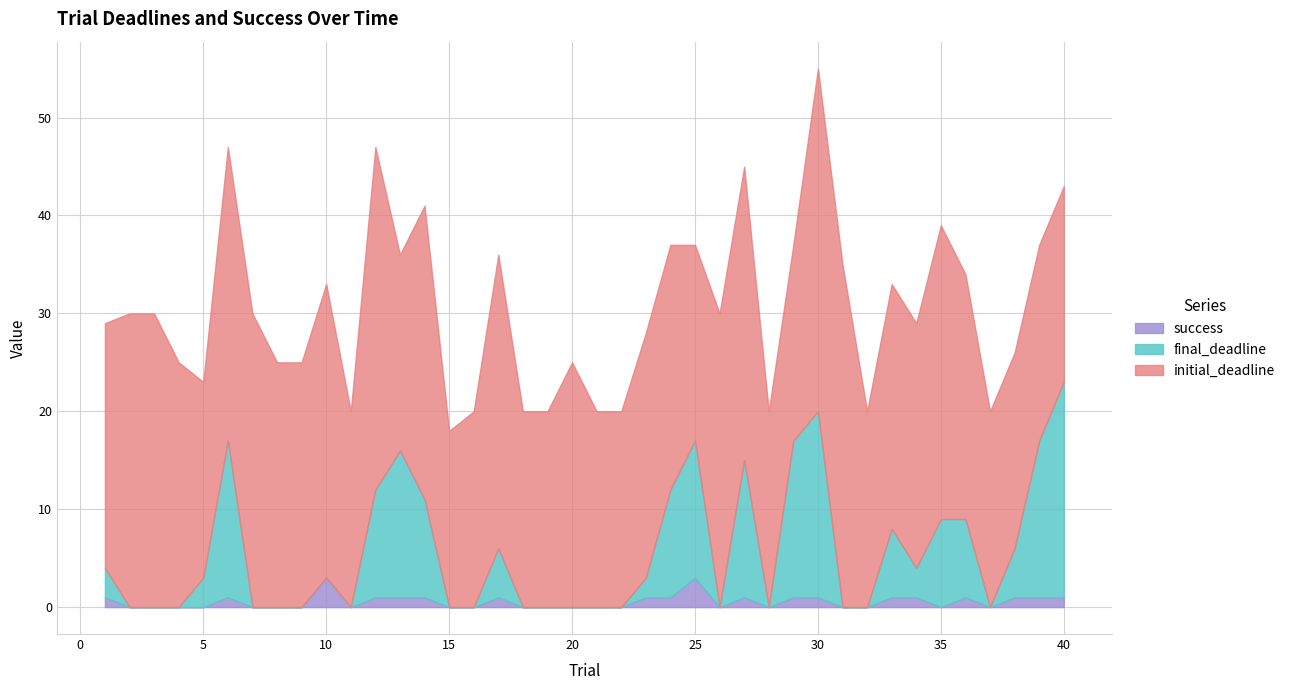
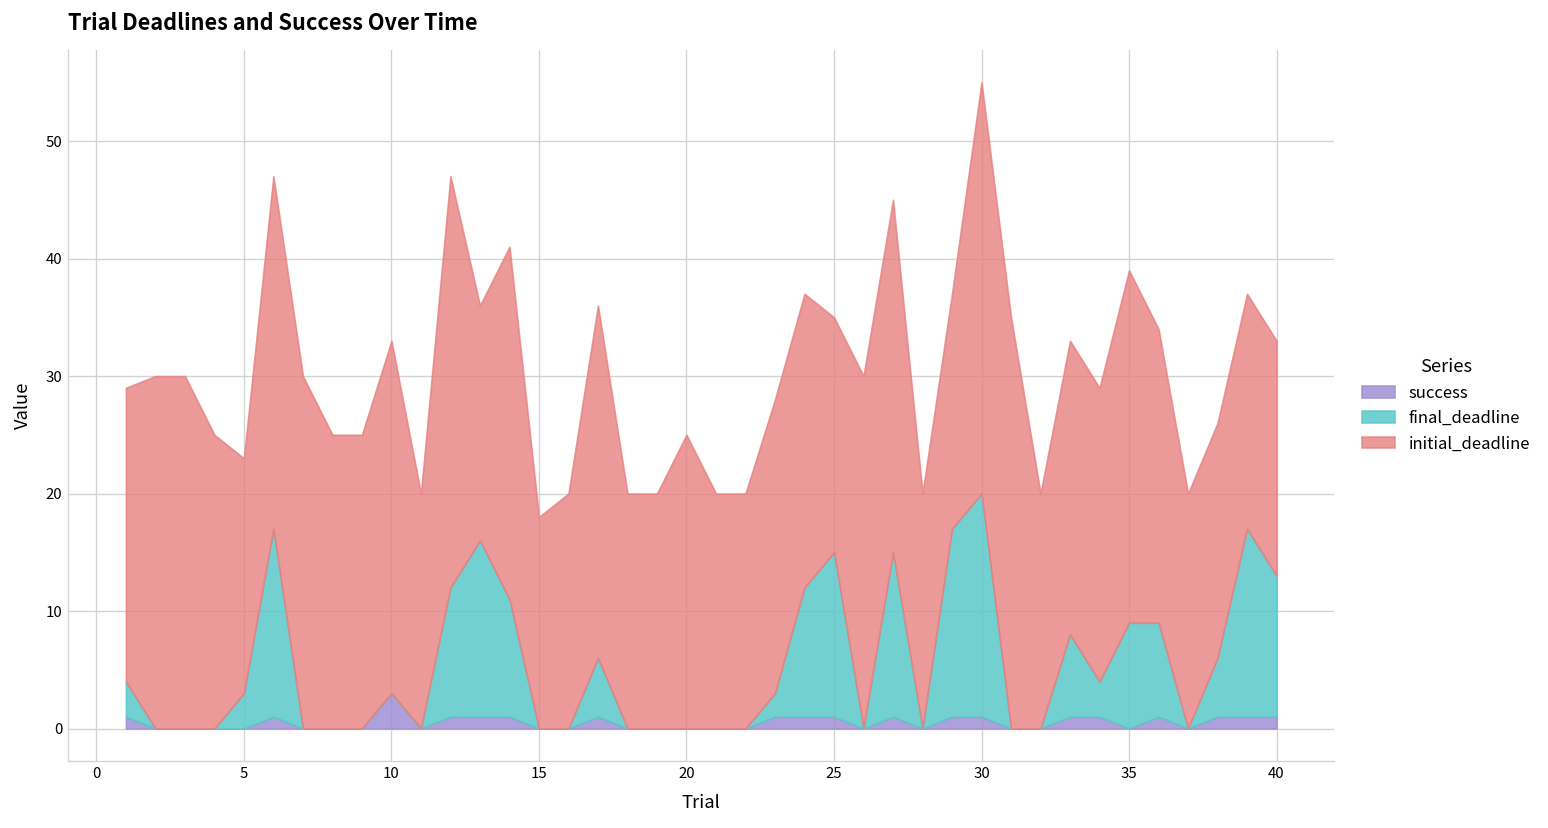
  {
    "success": {
      "5": 0,
-     "25": 3,
+     "25": 1,
      "30": 1,
      "35": 0,
      "40": 1
    },
    "final_deadline": {
-     "40": 22
+     "40": 12
    },
    "initial_deadline": {
      "5": 20,
      "10": 30,
      "15": 18,
      "20": 25,
      "25": 20,
      "30": 35,
      "35": 30,
      "40": 20
    }
  }
